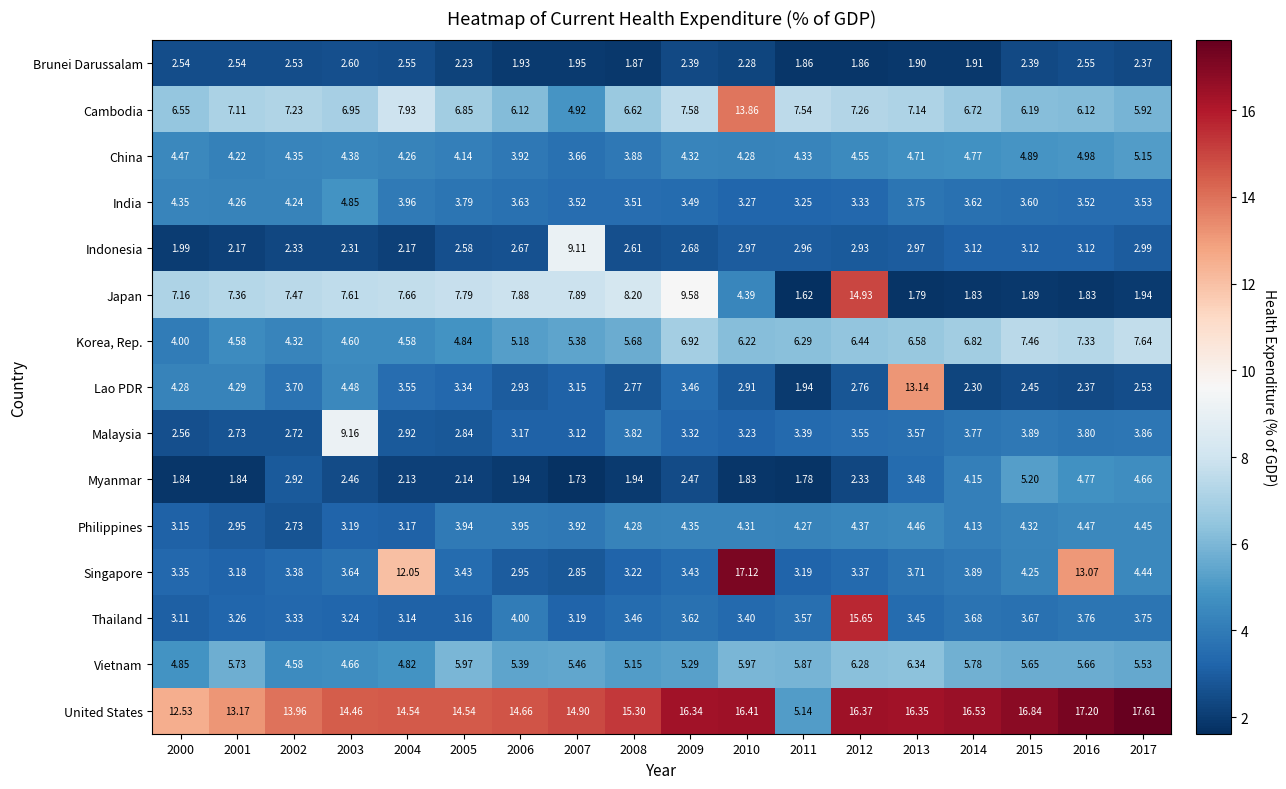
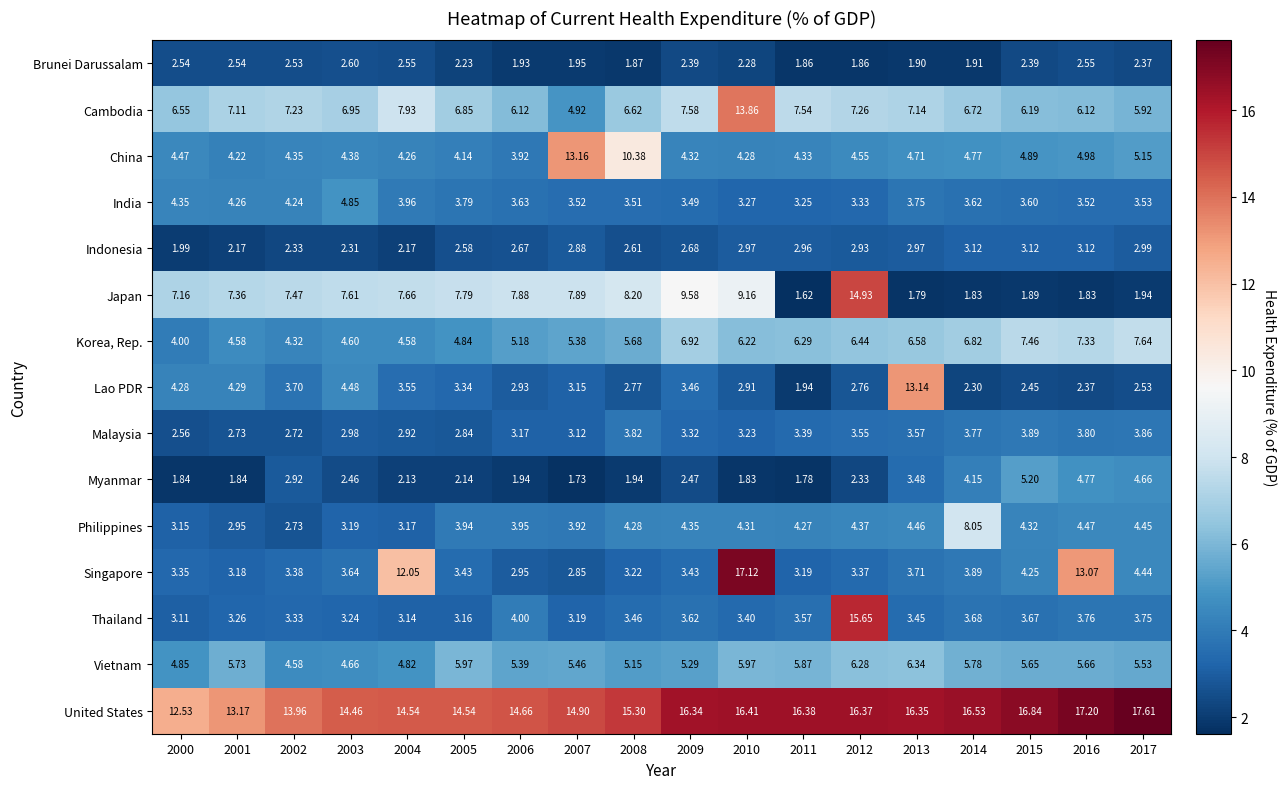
  {
    "China": {
      "2000": 4.47,
      "2001": 4.22,
      "2002": 4.35,
      "2003": 4.38,
      "2004": 4.26,
      "2005": 4.14,
      "2006": 3.92,
-     "2007": 3.66,
-     "2008": 3.88,
+     "2007": 13.16,
+     "2008": 10.38,
      "2009": 4.32,
      "2010": 4.28,
      "2011": 4.33,
      "2012": 4.55,
      "2013": 4.71,
      "2014": 4.77,
      "2015": 4.89,
      "2016": 4.98,
      "2017": 5.15
    },
    "Indonesia": {
      "2000": 1.99,
      "2001": 2.17,
      "2002": 2.33,
      "2003": 2.31,
      "2004": 2.17,
      "2005": 2.58,
      "2006": 2.67,
-     "2007": 9.11,
+     "2007": 2.88,
      "2008": 2.61,
      "2009": 2.68,
      "2010": 2.97,
      "2011": 2.96,
      "2012": 2.93,
      "2013": 2.97,
      "2014": 3.12,
      "2015": 3.12,
      "2016": 3.12,
      "2017": 2.99
    },
    "Japan": {
      "2000": 7.16,
      "2001": 7.36,
      "2002": 7.47,
      "2003": 7.61,
      "2004": 7.66,
      "2005": 7.79,
      "2006": 7.88,
      "2007": 7.89,
      "2008": 8.20,
      "2009": 9.58,
-     "2010": 4.39,
+     "2010": 9.16,
      "2011": 1.62,
      "2012": 14.93,
      "2013": 1.79,
      "2014": 1.83,
      "2015": 1.89,
      "2016": 1.83,
      "2017": 1.94
    },
    "Malaysia": {
      "2000": 2.56,
      "2001": 2.73,
      "2002": 2.72,
-     "2003": 9.16,
+     "2003": 2.98,
      "2004": 2.92,
      "2005": 2.84,
      "2006": 3.17,
      "2007": 3.12,
      "2008": 3.82,
      "2009": 3.32,
      "2010": 3.23,
      "2011": 3.39,
      "2012": 3.55,
      "2013": 3.57,
      "2014": 3.77,
      "2015": 3.89,
      "2016": 3.80,
      "2017": 3.86
    },
    "Philippines": {
      "2000": 3.15,
      "2001": 2.95,
      "2002": 2.73,
      "2003": 3.19,
      "2004": 3.17,
      "2005": 3.94,
      "2006": 3.95,
      "2007": 3.92,
      "2008": 4.28,
      "2009": 4.35,
      "2010": 4.31,
      "2011": 4.27,
      "2012": 4.37,
      "2013": 4.46,
-     "2014": 4.13,
+     "2014": 8.05,
      "2015": 4.32,
      "2016": 4.47,
      "2017": 4.45
    },
    "United States": {
      "2000": 12.53,
      "2001": 13.17,
      "2002": 13.96,
      "2003": 14.46,
      "2004": 14.54,
      "2005": 14.54,
      "2006": 14.66,
      "2007": 14.90,
      "2008": 15.30,
      "2009": 16.34,
      "2010": 16.41,
-     "2011": 5.14,
+     "2011": 16.38,
      "2012": 16.37,
      "2013": 16.35,
      "2014": 16.53,
      "2015": 16.84,
      "2016": 17.20,
      "2017": 17.61
    }
  }
